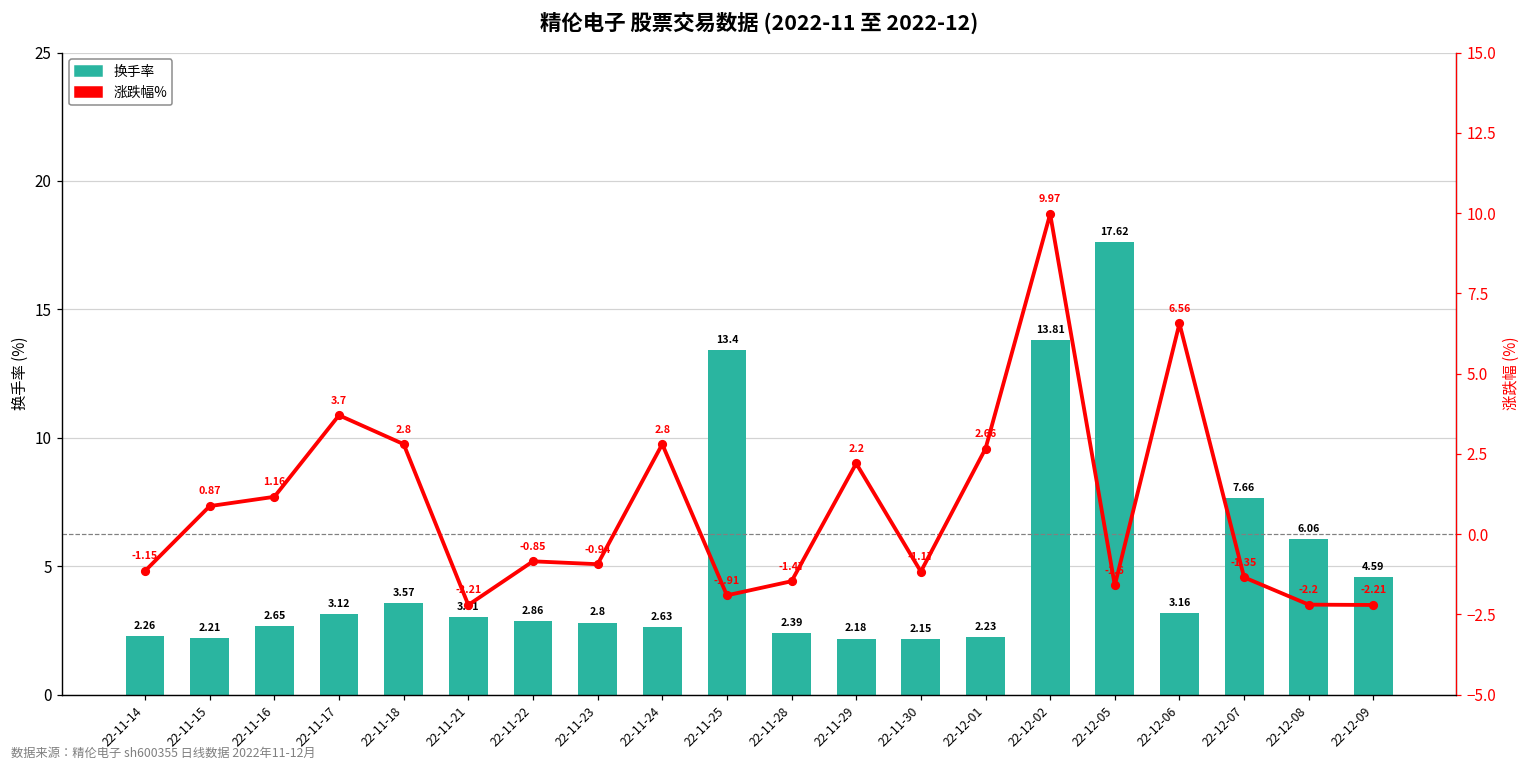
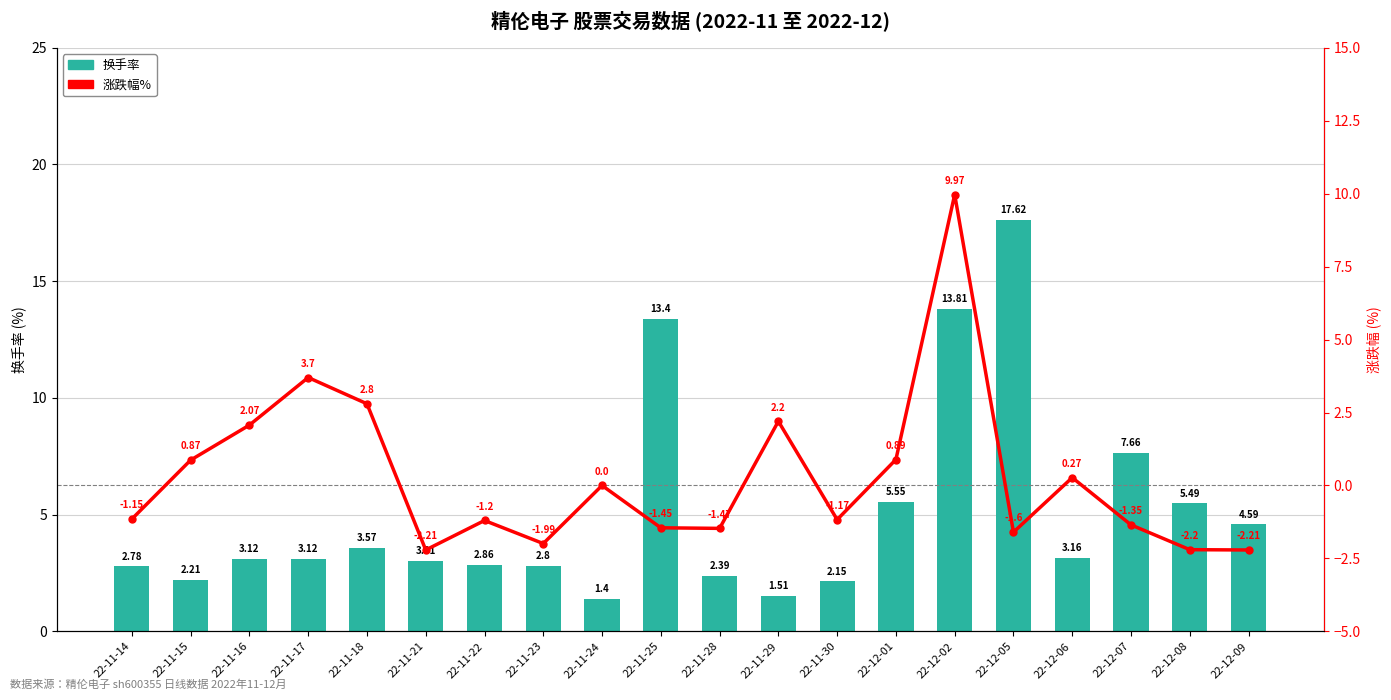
  {
    "换手率": {
-     "22-11-14": 2.26,
+     "22-11-14": 2.78,
      "22-11-15": 2.21,
-     "22-11-16": 2.65,
+     "22-11-16": 3.12,
      "22-11-17": 3.12,
      "22-11-18": 3.57,
      "22-11-22": 2.86,
      "22-11-23": 2.8,
-     "22-11-24": 2.63,
+     "22-11-24": 1.4,
      "22-11-25": 13.4,
      "22-11-28": 2.39,
-     "22-11-29": 2.18,
+     "22-11-29": 1.51,
      "22-11-30": 2.15,
-     "22-12-01": 2.23,
+     "22-12-01": 5.55,
      "22-12-02": 13.81,
      "22-12-05": 17.62,
      "22-12-06": 3.16,
      "22-12-07": 7.66,
-     "22-12-08": 6.06,
+     "22-12-08": 5.49,
      "22-12-09": 4.59
    },
    "涨跌幅%": {
      "22-11-14": -1.15,
      "22-11-15": 0.87,
-     "22-11-16": 1.16,
+     "22-11-16": 2.07,
      "22-11-17": 3.7,
      "22-11-18": 2.8,
      "22-11-21": -2.21,
-     "22-11-22": -0.85,
-     "22-11-23": -0.94,
-     "22-11-24": 2.8,
-     "22-11-25": -1.91,
+     "22-11-22": -1.2,
+     "22-11-23": -1.99,
+     "22-11-24": 0.0,
+     "22-11-25": -1.45,
      "22-11-28": -1.47,
      "22-11-29": 2.2,
      "22-11-30": -1.17,
-     "22-12-01": 2.66,
+     "22-12-01": 0.89,
      "22-12-02": 9.97,
      "22-12-05": -1.6,
-     "22-12-06": 6.56,
+     "22-12-06": 0.27,
      "22-12-07": -1.35,
      "22-12-08": -2.2,
      "22-12-09": -2.21
    }
  }
